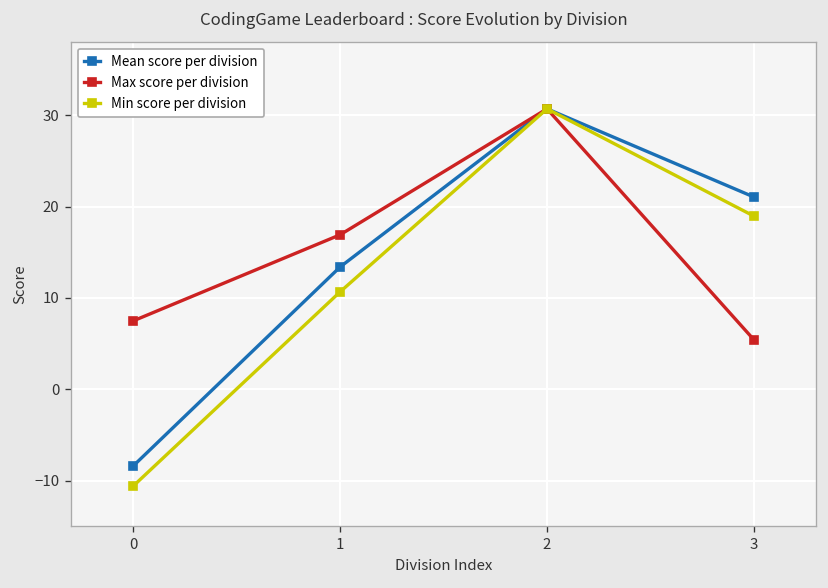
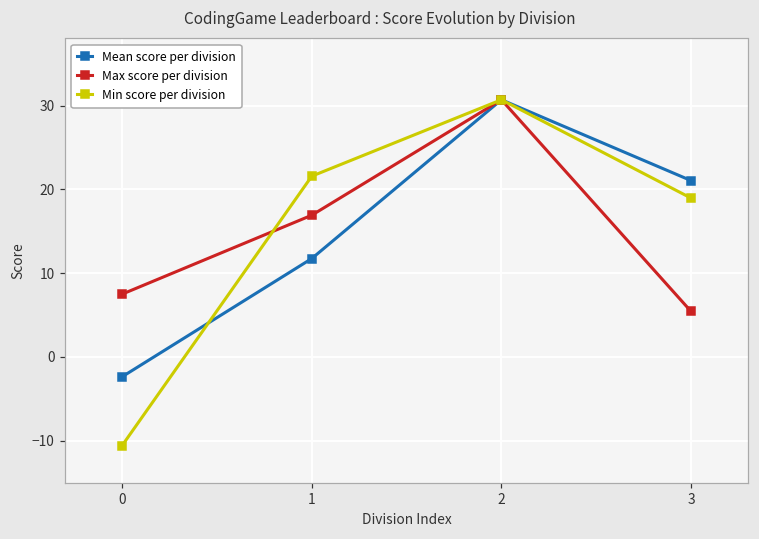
  {
    "Mean score per division": {
-     "0": -8,
-     "1": 13,
+     "0": -2,
+     "1": 12,
      "3": 21
    },
    "Max score per division": {
      "0": 7,
      "1": 17,
      "3": 5
    },
    "Min score per division": {
      "0": -11,
-     "1": 11,
+     "1": 22,
      "3": 19
    }
  }
